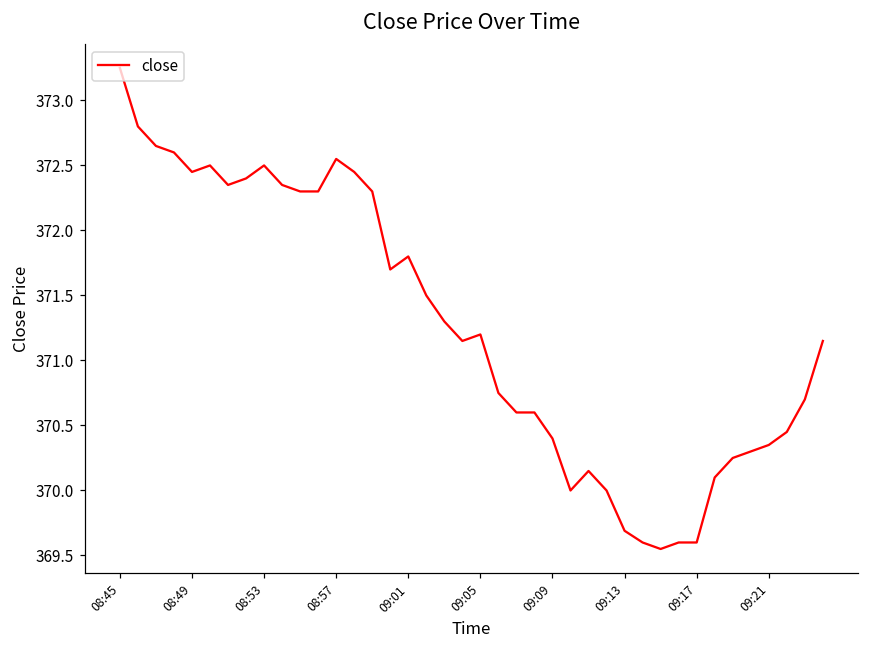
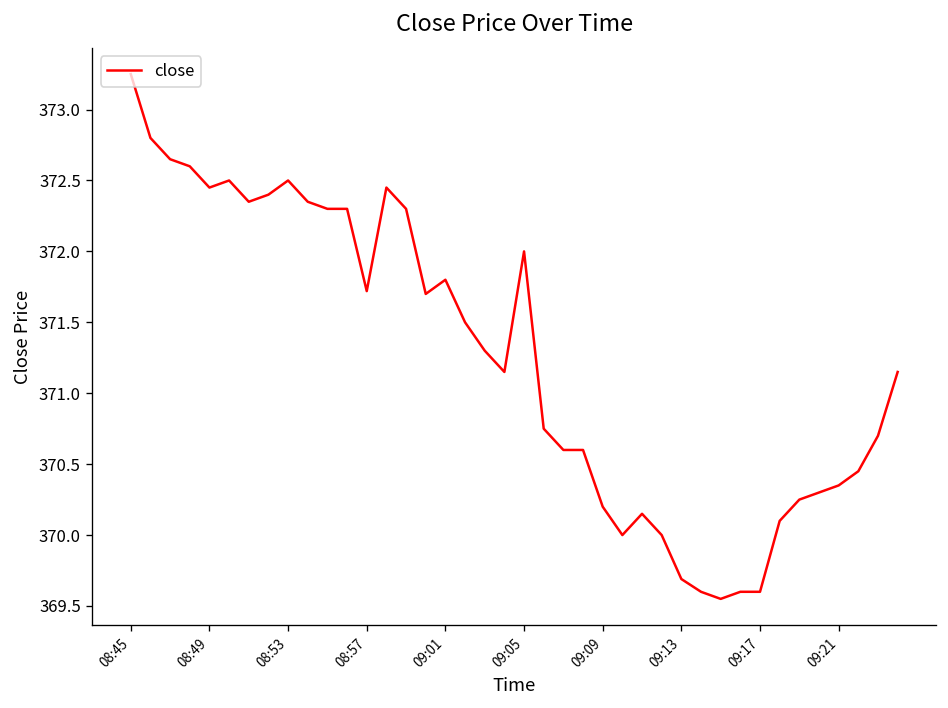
  {
    "08:49": 372.45,
    "08:53": 372.50,
-   "08:57": 372.55,
+   "08:57": 371.72,
    "09:01": 371.80,
-   "09:05": 371.2,
-   "09:09": 370.4,
+   "09:05": 372.0,
+   "09:09": 370.2,
    "09:13": 369.69,
    "09:17": 369.60,
    "09:21": 370.35
  }
